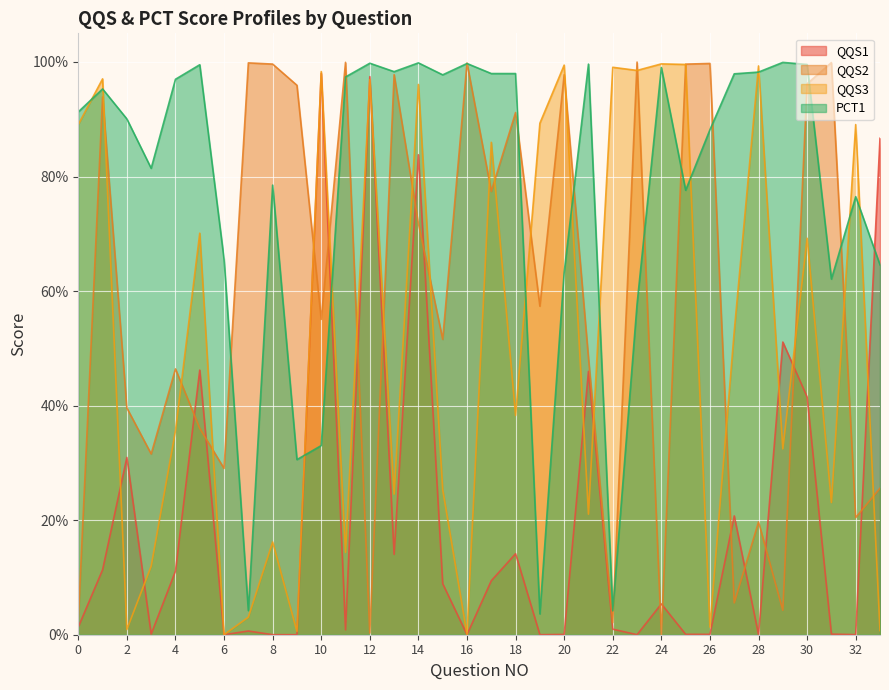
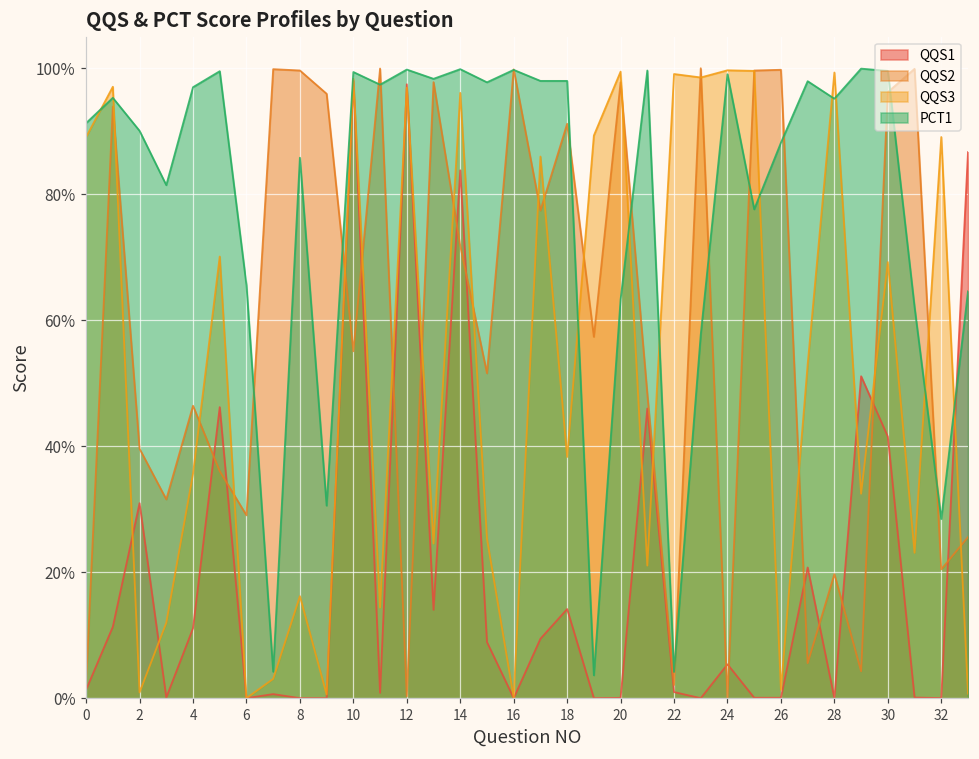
  {
    "PCT1": {
      "0": "91%",
      "2": "90%",
      "4": "97%",
      "6": "66%",
-     "8": "79%",
-     "10": "33%",
+     "8": "86%",
+     "10": "99%",
      "12": "100%",
      "14": "100%",
      "18": "98%",
      "20": "63%",
      "22": "4%",
      "24": "99%",
      "26": "88%",
-     "28": "98%",
-     "32": "76%"
+     "28": "95%",
+     "32": "28%"
    }
  }
